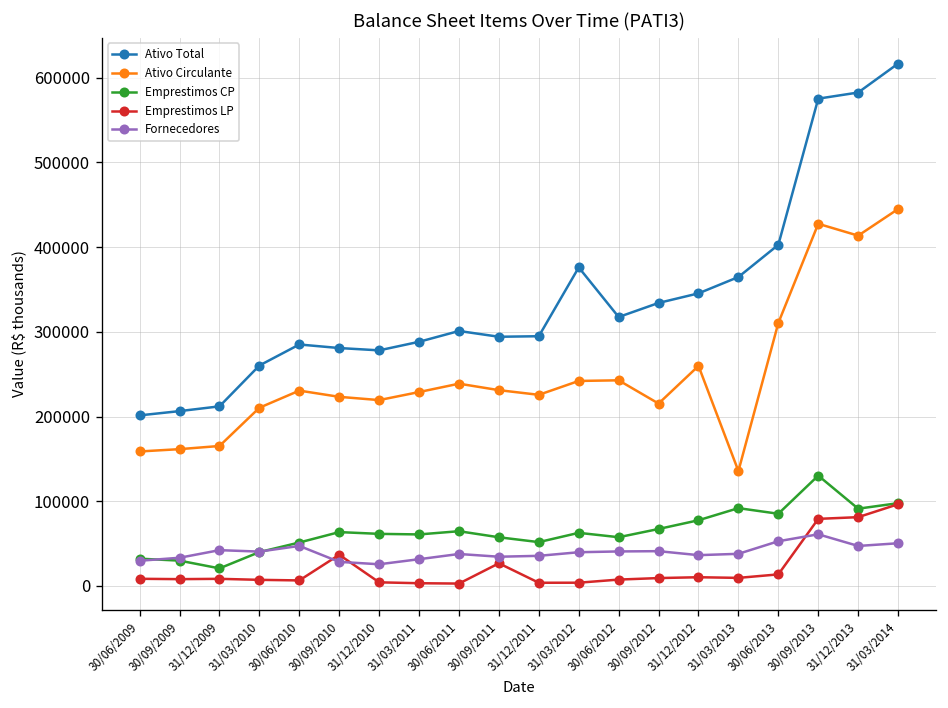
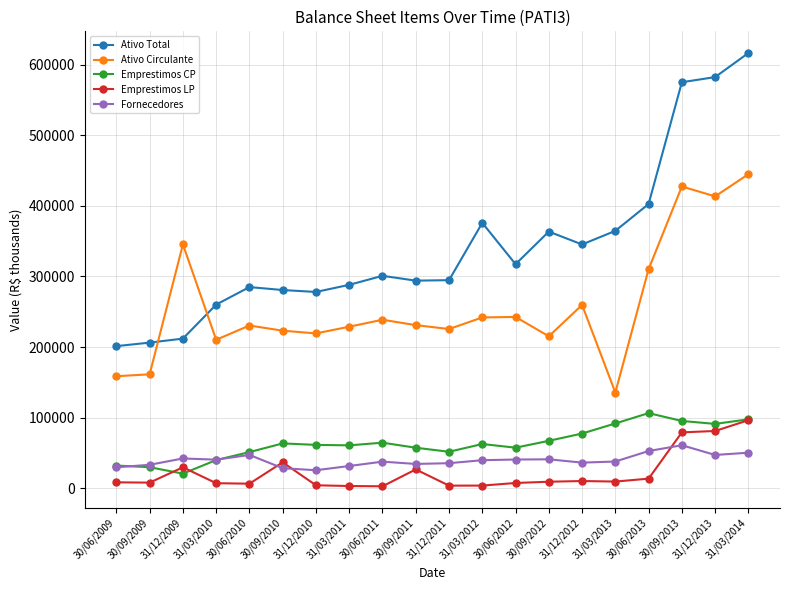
  {
    "Ativo Total": {
      "30/06/2009": 200000,
      "30/09/2009": 210000,
      "31/12/2009": 210000,
      "31/03/2010": 260000,
      "30/06/2010": 290000,
      "30/09/2010": 280000,
      "31/12/2010": 280000,
      "31/03/2011": 290000,
      "30/06/2011": 300000,
      "30/09/2011": 290000,
      "31/12/2011": 290000,
      "31/03/2012": 380000,
      "30/06/2012": 320000,
-     "30/09/2012": 330000,
+     "30/09/2012": 360000,
      "31/12/2012": 350000,
      "31/03/2013": 360000,
      "30/06/2013": 400000,
      "30/09/2013": 580000,
      "31/12/2013": 580000,
      "31/03/2014": 620000
    },
    "Ativo Circulante": {
      "30/06/2009": 160000,
      "30/09/2009": 160000,
-     "31/12/2009": 170000,
+     "31/12/2009": 350000,
      "31/03/2010": 210000,
      "30/06/2010": 230000,
      "30/09/2010": 220000,
      "31/12/2010": 220000,
      "31/03/2011": 230000,
      "30/06/2011": 240000,
      "30/09/2011": 230000,
      "31/12/2011": 230000,
      "31/03/2012": 240000,
      "30/06/2012": 240000,
      "30/09/2012": 220000,
      "31/12/2012": 260000,
      "31/03/2013": 140000,
      "30/06/2013": 310000,
      "30/09/2013": 430000,
      "31/12/2013": 410000,
      "31/03/2014": 440000
    },
    "Emprestimos CP": {
      "31/12/2009": 20000,
      "30/06/2010": 50000,
      "30/09/2010": 60000,
      "31/12/2010": 60000,
      "31/03/2011": 60000,
      "30/06/2011": 60000,
      "30/09/2011": 60000,
      "31/12/2011": 50000,
      "31/03/2012": 60000,
      "30/06/2012": 60000,
      "30/09/2012": 70000,
      "31/12/2012": 80000,
      "31/03/2013": 90000,
-     "30/06/2013": 90000,
-     "30/09/2013": 130000,
+     "30/06/2013": 110000,
+     "30/09/2013": 100000,
      "31/12/2013": 90000
    },
    "Emprestimos LP": {
      "30/06/2009": 10000,
      "30/09/2009": 10000,
-     "31/12/2009": 10000,
+     "31/12/2009": 30000,
      "31/03/2010": 10000,
      "30/06/2010": 10000,
      "30/09/2010": 40000,
      "31/12/2010": 0,
      "31/03/2011": 0,
      "30/06/2011": 0,
      "30/09/2011": 30000,
      "31/12/2011": 0,
      "31/03/2012": 0,
      "30/06/2012": 10000,
      "30/09/2012": 10000,
      "31/12/2012": 10000,
      "31/03/2013": 10000,
      "30/06/2013": 10000,
      "30/09/2013": 80000,
      "31/12/2013": 80000
    },
    "Fornecedores": {
      "31/12/2009": 40000,
      "30/06/2010": 50000,
      "30/09/2010": 30000,
      "31/12/2010": 30000,
      "31/03/2011": 30000,
      "30/06/2011": 40000,
      "30/09/2011": 30000,
      "31/12/2011": 40000,
      "31/03/2012": 40000,
      "30/06/2012": 40000,
      "30/09/2012": 40000,
      "31/12/2012": 40000,
      "31/03/2013": 40000,
      "30/06/2013": 50000,
      "30/09/2013": 60000,
      "31/12/2013": 50000,
      "31/03/2014": 50000
    }
  }
